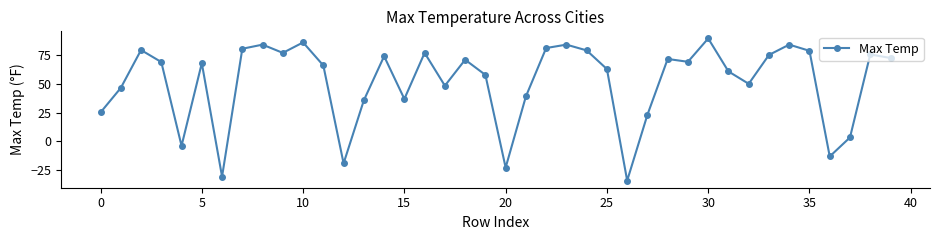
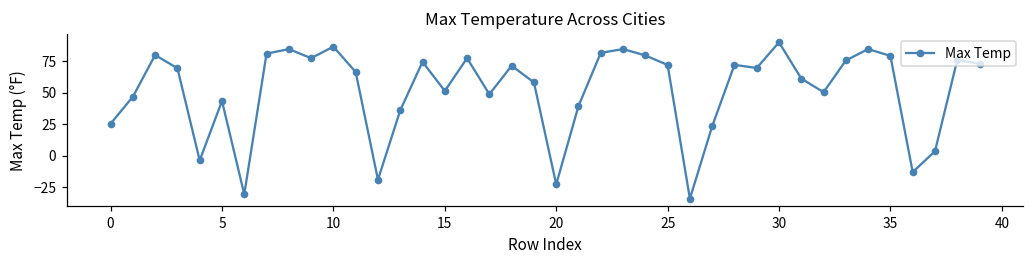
  {
    "0": 25,
-   "5": 68,
+   "5": 43,
    "10": 86,
-   "15": 37,
+   "15": 51,
    "20": -23,
-   "25": 63,
+   "25": 72,
    "30": 90,
    "35": 79
  }
